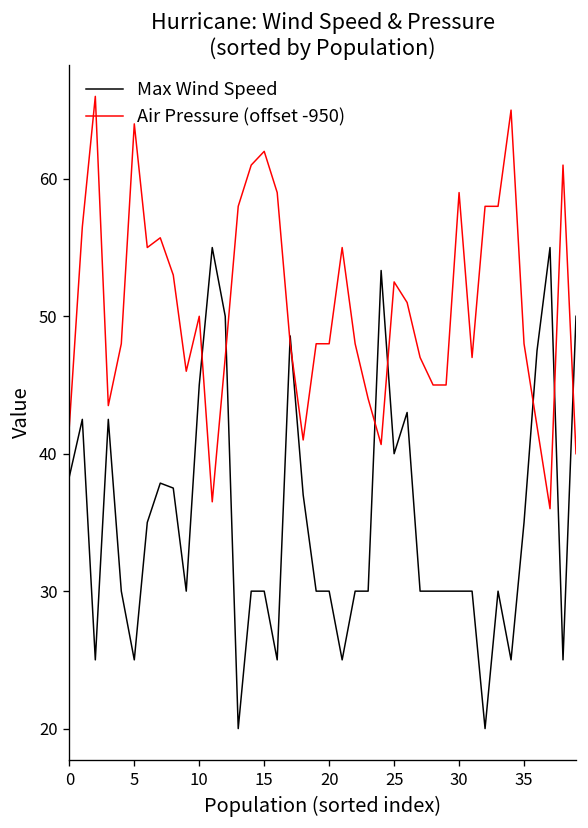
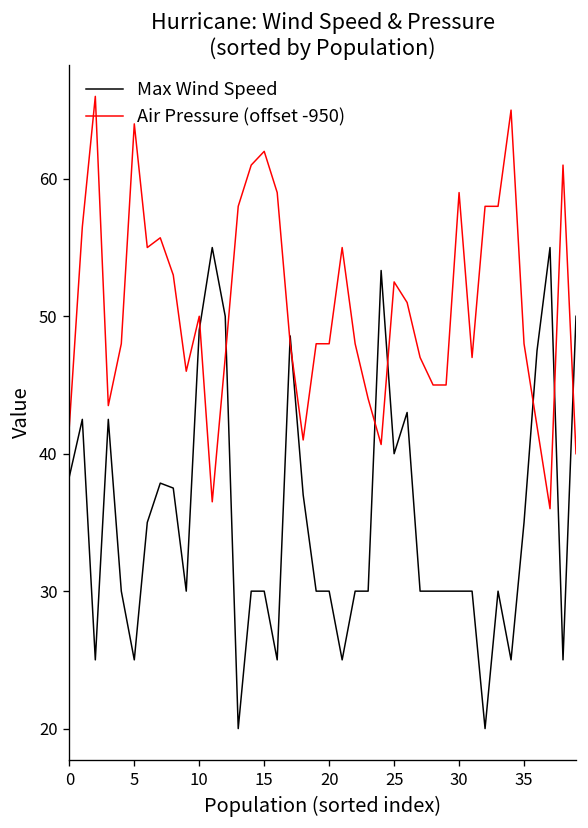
  {
    "Max Wind Speed": {
      "0": 38.3,
      "5": 25,
-     "10": 45,
+     "10": 49,
      "15": 30,
      "20": 30,
      "25": 40,
      "30": 30,
      "35": 35
    },
    "Air Pressure (offset -950)": {
      "0": 42,
      "5": 64,
      "10": 50,
      "15": 62,
      "20": 48,
      "25": 52.5,
      "30": 59,
      "35": 48
    }
  }
